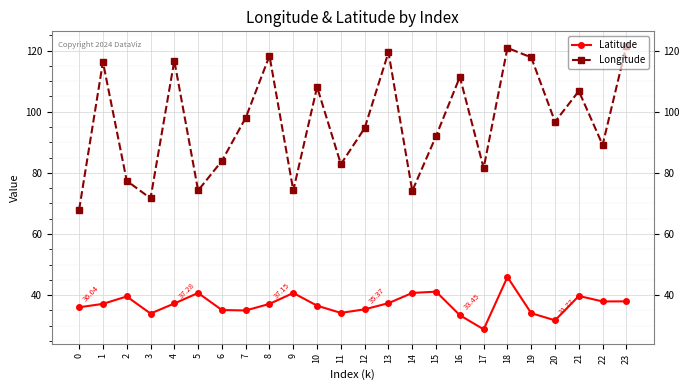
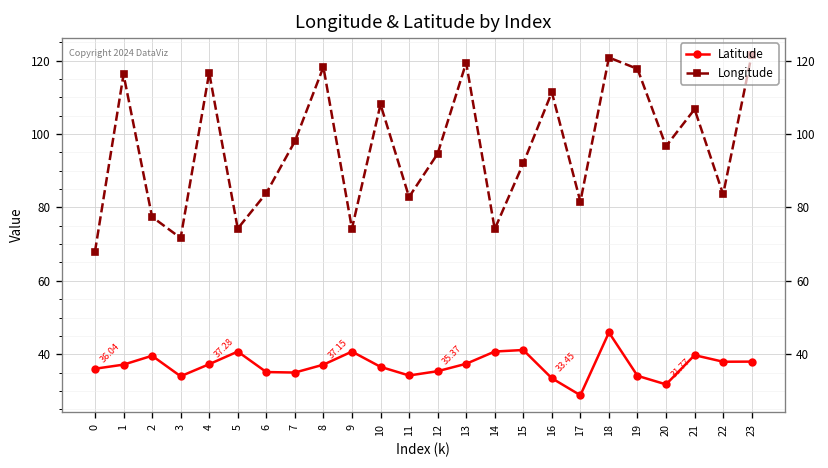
  {
    "Latitude": {
      "12": 35.37,
      "16": 33.45,
      "20": 31.77
    },
    "Longitude": {
      "0": 68,
      "2": 77,
      "3": 72,
      "4": 117,
      "5": 74,
      "6": 84,
      "7": 98,
      "8": 118,
      "9": 74,
      "10": 108,
      "11": 83,
      "12": 95,
      "13": 119,
      "14": 74,
      "15": 92,
      "16": 111,
      "17": 82,
      "18": 121,
      "19": 118,
      "20": 97,
      "21": 107,
-     "22": 89
+     "22": 84
    }
  }
